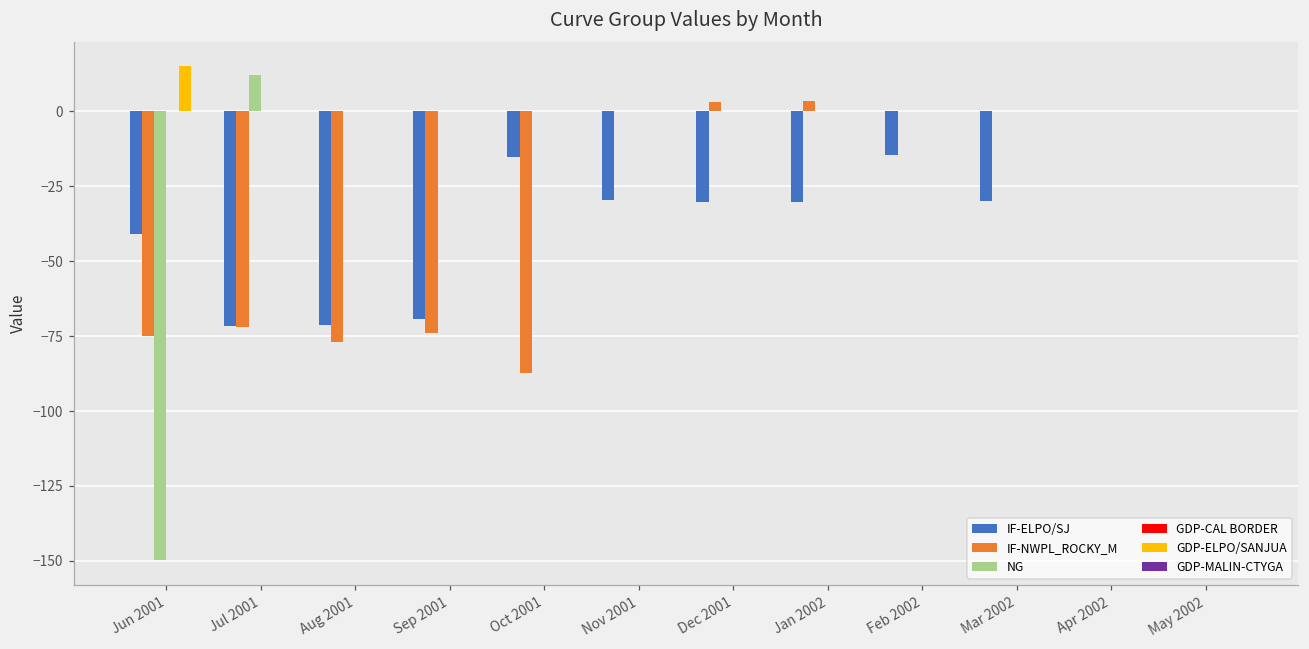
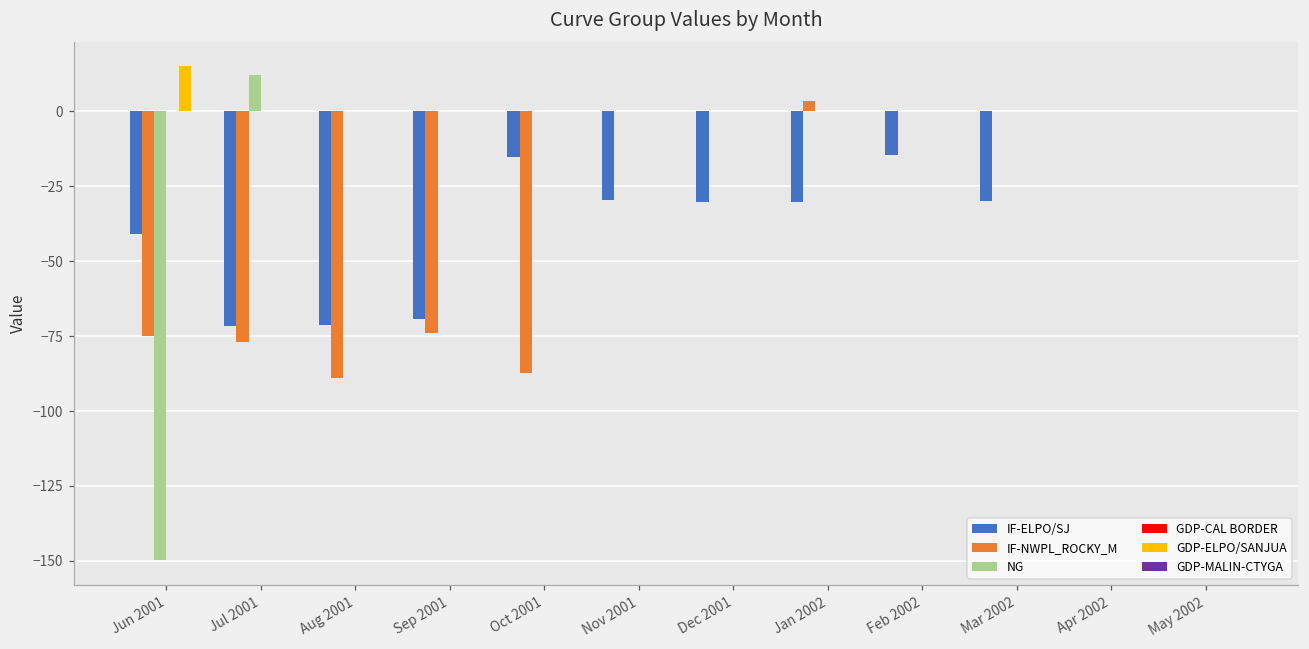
  {
    "IF-ELPO/SJ": {
      "Jun 2001": -41,
      "Jul 2001": -72,
      "Aug 2001": -71,
      "Sep 2001": -69,
      "Oct 2001": -15,
      "Nov 2001": -30,
      "Dec 2001": -30,
      "Jan 2002": -30,
      "Feb 2002": -15,
      "Mar 2002": -30,
      "Apr 2002": 0,
      "May 2002": 0
    },
    "IF-NWPL_ROCKY_M": {
      "Jun 2001": -75,
-     "Jul 2001": -72,
-     "Aug 2001": -77,
+     "Jul 2001": -77,
+     "Aug 2001": -89,
      "Sep 2001": -74,
      "Oct 2001": -87,
      "Nov 2001": 0,
-     "Dec 2001": 3,
+     "Dec 2001": 0,
      "Jan 2002": 3,
      "Feb 2002": 0,
      "Mar 2002": 0,
      "Apr 2002": 0,
      "May 2002": 0
    },
    "NG": {
      "Jun 2001": -150,
      "Jul 2001": 12,
      "Aug 2001": 0,
      "Sep 2001": 0,
      "Oct 2001": 0,
      "Nov 2001": 0,
      "Dec 2001": 0,
      "Jan 2002": 0,
      "Feb 2002": 0,
      "Mar 2002": 0,
      "Apr 2002": 0,
      "May 2002": 0
    },
    "GDP-CAL BORDER": {
      "Jun 2001": 0,
      "Jul 2001": 0,
      "Aug 2001": 0,
      "Sep 2001": 0,
      "Oct 2001": 0,
      "Nov 2001": 0,
      "Dec 2001": 0,
      "Jan 2002": 0,
      "Feb 2002": 0,
      "Mar 2002": 0,
      "Apr 2002": 0,
      "May 2002": 0
    },
    "GDP-ELPO/SANJUA": {
      "Jun 2001": 15,
      "Jul 2001": 0,
      "Aug 2001": 0,
      "Sep 2001": 0,
      "Oct 2001": 0,
      "Nov 2001": 0,
      "Dec 2001": 0,
      "Jan 2002": 0,
      "Feb 2002": 0,
      "Mar 2002": 0,
      "Apr 2002": 0,
      "May 2002": 0
    },
    "GDP-MALIN-CTYGA": {
      "Jun 2001": 0,
      "Jul 2001": 0,
      "Aug 2001": 0,
      "Sep 2001": 0,
      "Oct 2001": 0,
      "Nov 2001": 0,
      "Dec 2001": 0,
      "Jan 2002": 0,
      "Feb 2002": 0,
      "Mar 2002": 0,
      "Apr 2002": 0,
      "May 2002": 0
    }
  }
